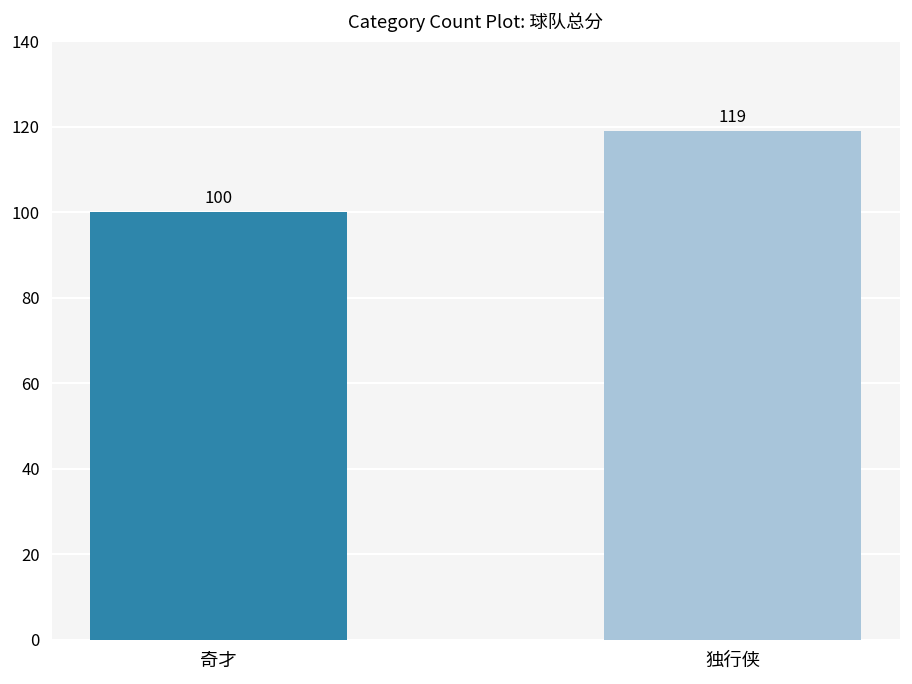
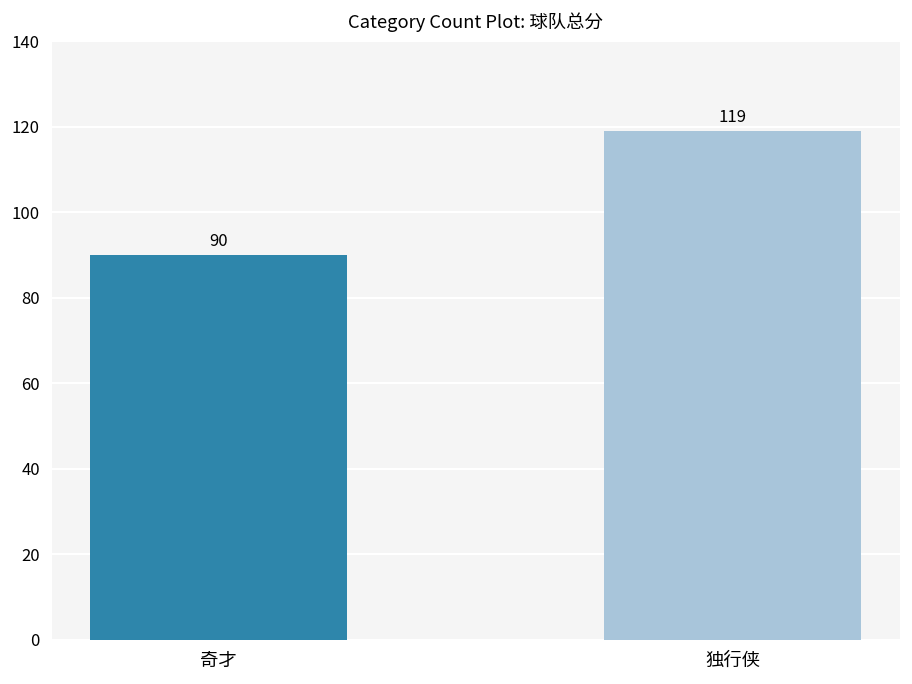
  {
-   "奇才": 100,
+   "奇才": 90,
    "独行侠": 119
  }
